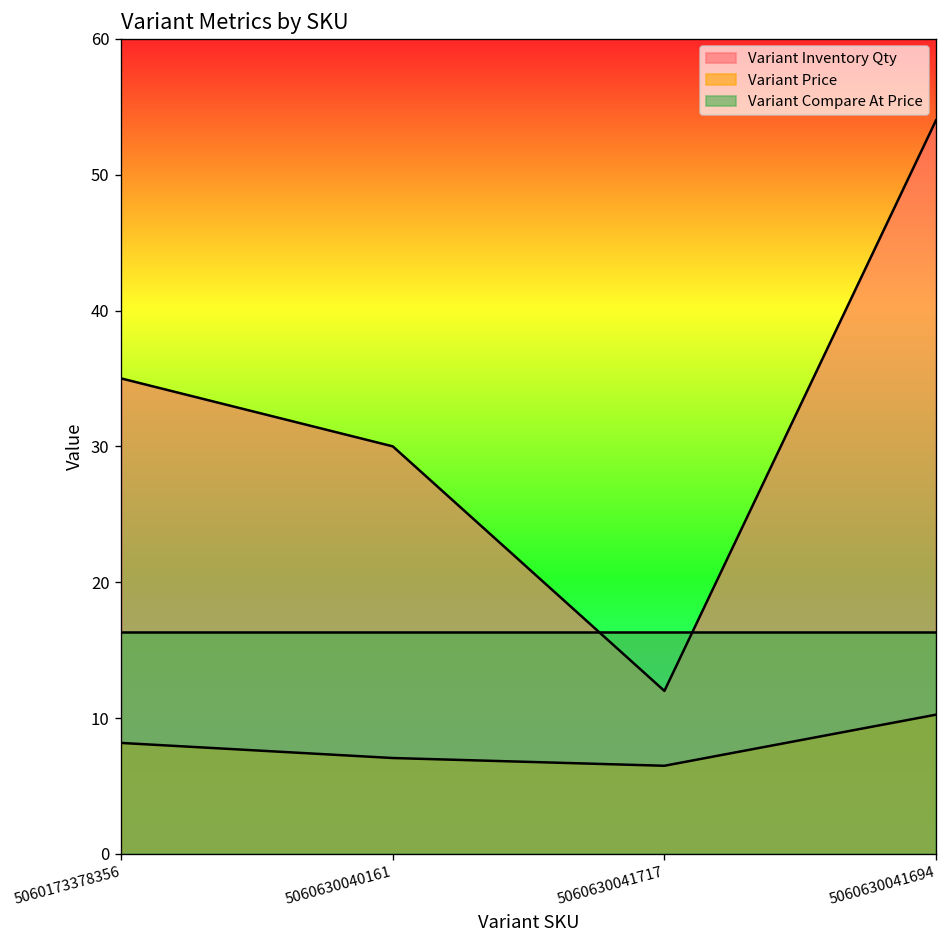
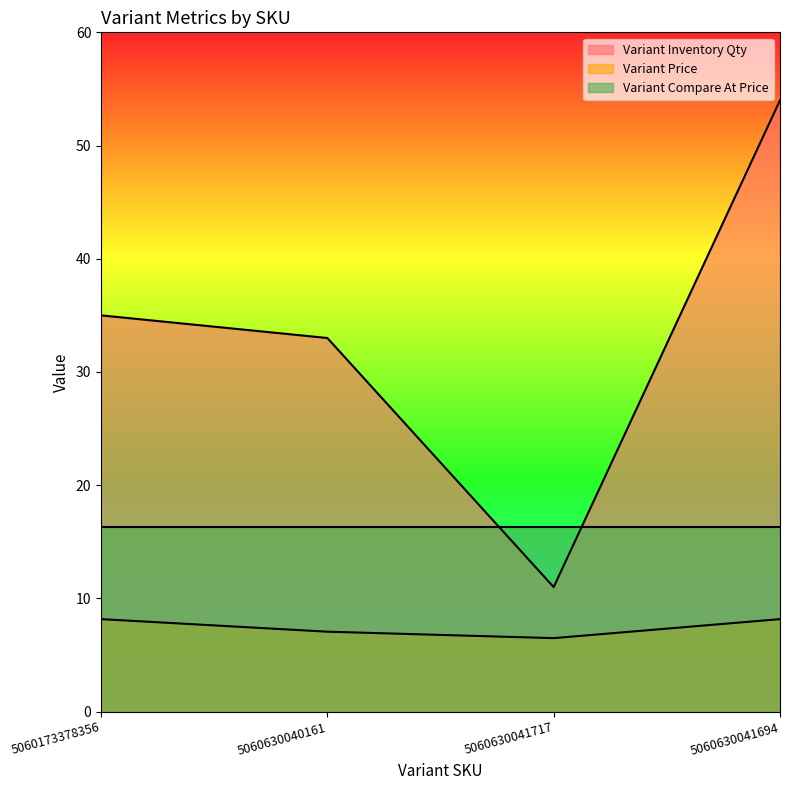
  {
    "Variant Inventory Qty": {
      "5060173378356": 35,
-     "5060630040161": 30,
-     "5060630041717": 12,
+     "5060630040161": 33,
+     "5060630041717": 11,
      "5060630041694": 54
    },
    "Variant Price": {
      "5060173378356": 8.2,
      "5060630040161": 7.1,
      "5060630041717": 6.5,
-     "5060630041694": 10.3
+     "5060630041694": 8.2
    },
    "Variant Compare At Price": {
      "5060173378356": 16.3,
      "5060630040161": 16.3,
      "5060630041717": 16.3,
      "5060630041694": 16.3
    }
  }
